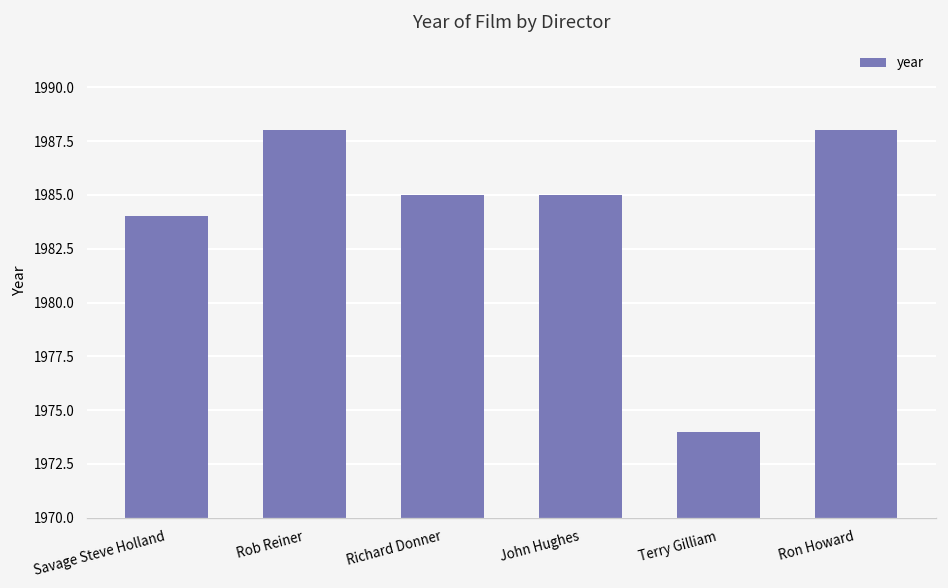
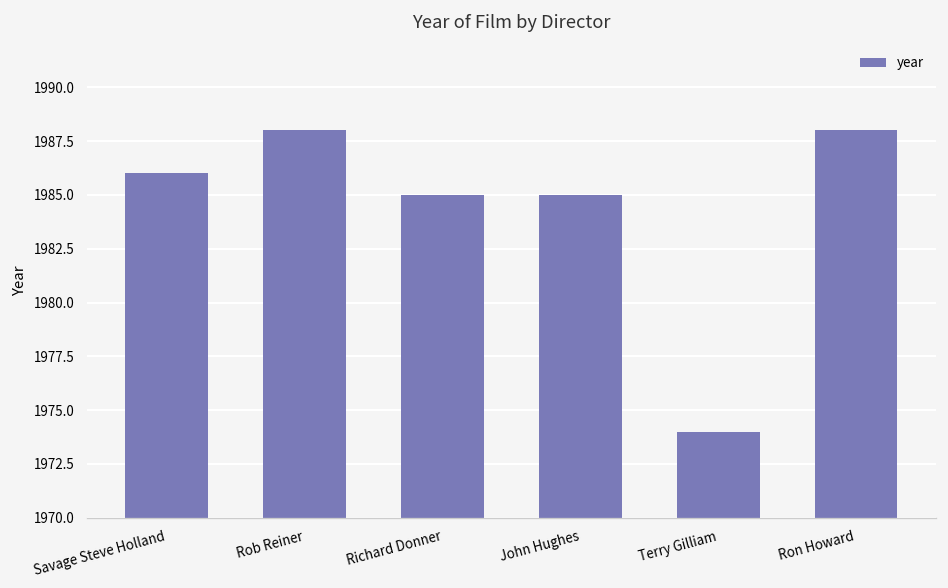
  {
-   "Savage Steve Holland": 1984,
+   "Savage Steve Holland": 1986,
    "Rob Reiner": 1988,
    "Richard Donner": 1985,
    "John Hughes": 1985,
    "Terry Gilliam": 1974,
    "Ron Howard": 1988
  }
